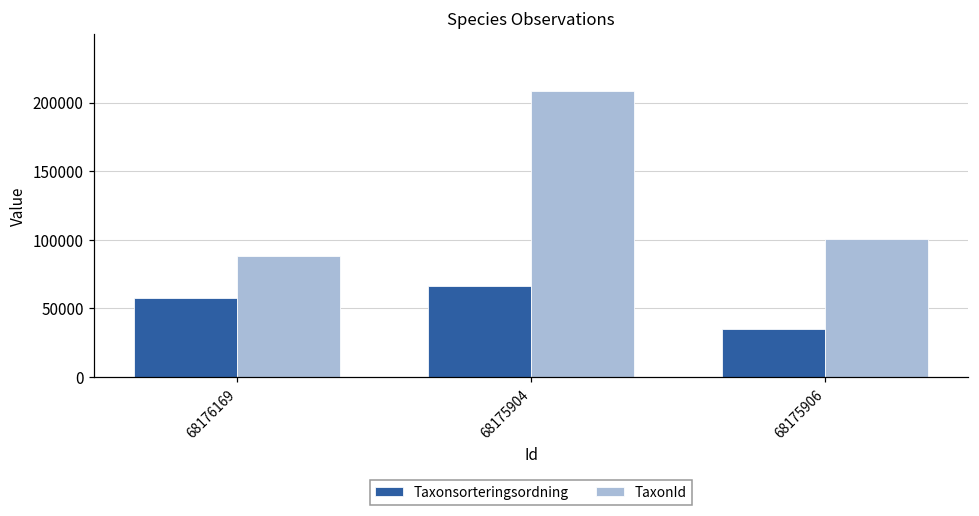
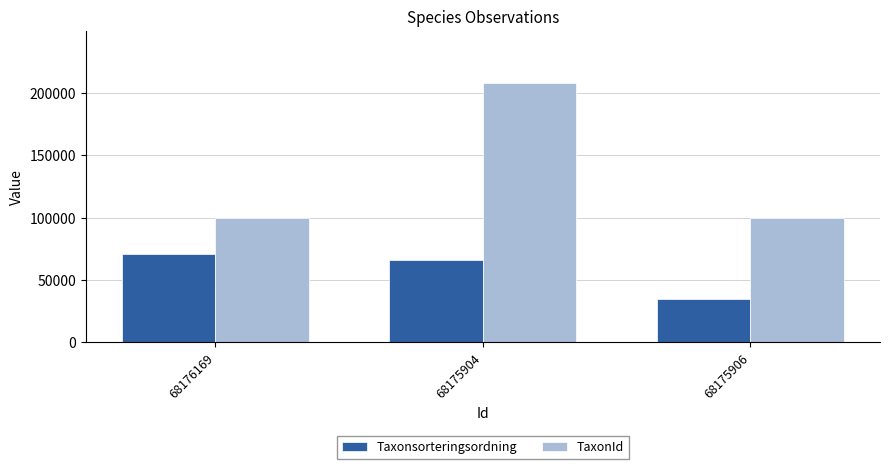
  {
    "Taxonsorteringsordning": {
-     "68176169": 58000,
+     "68176169": 71000,
      "68175904": 66000,
      "68175906": 35000
    },
    "TaxonId": {
-     "68176169": 88000,
+     "68176169": 100000,
      "68175904": 208000,
      "68175906": 100000
    }
  }
